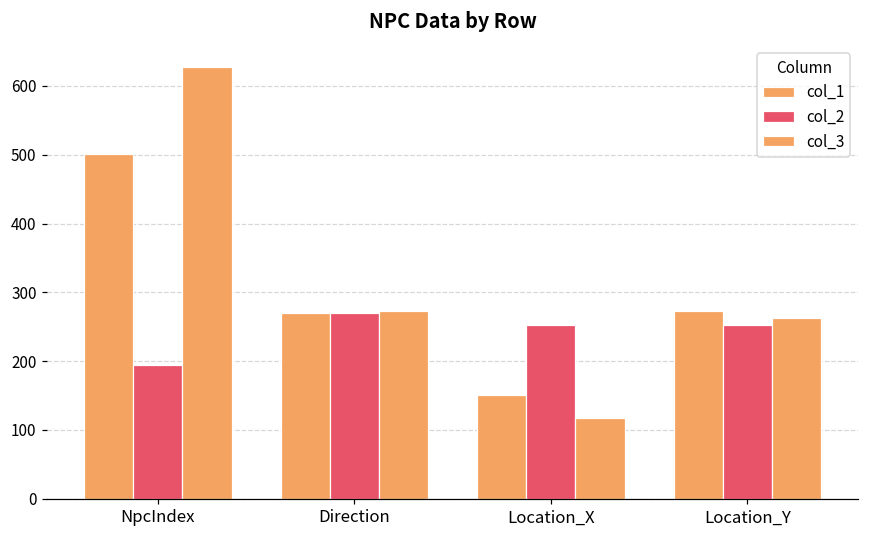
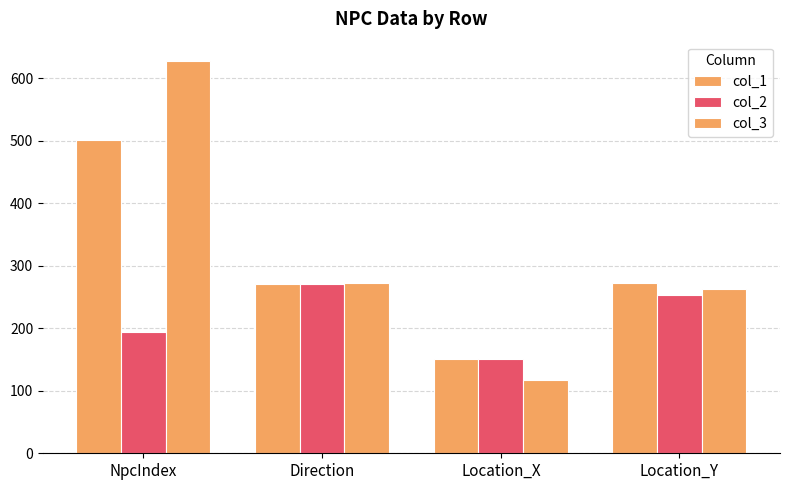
  {
    "col_2": {
      "NpcIndex": 190,
      "Direction": 270,
-     "Location_X": 250,
+     "Location_X": 150,
      "Location_Y": 250
    }
  }
